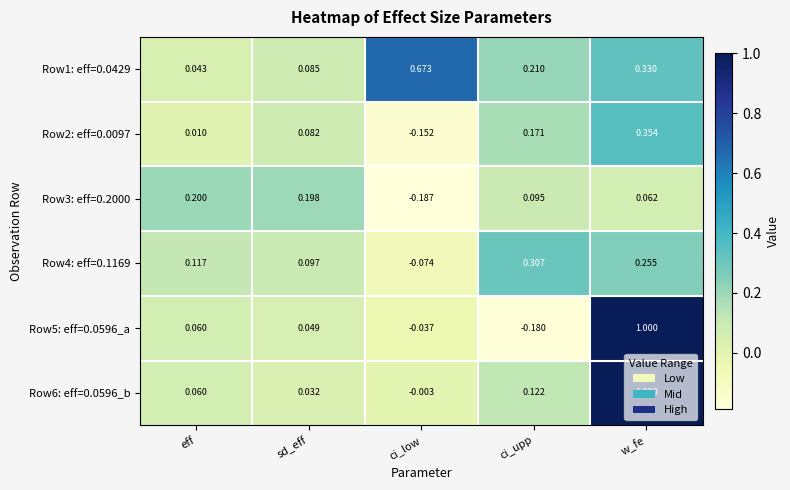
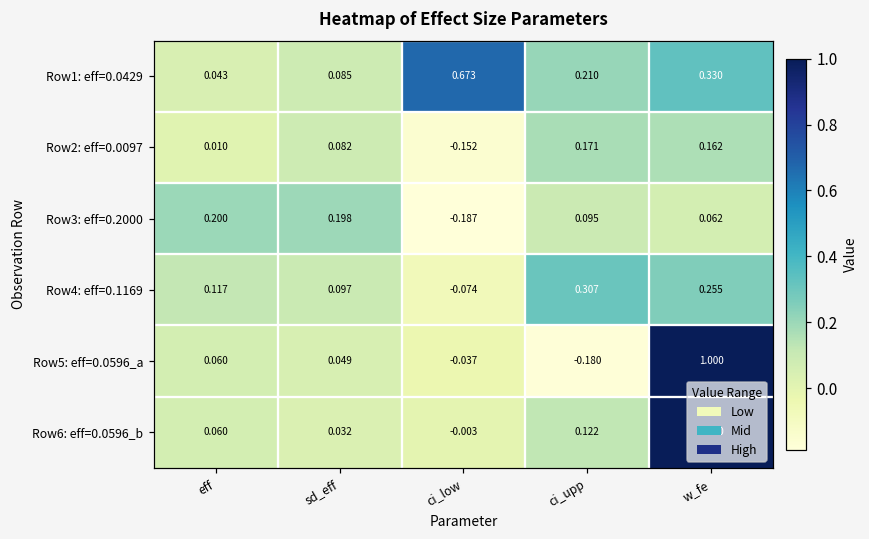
  {
    "Row1: eff=0.0429": {
      "eff": 0.043,
      "sd_eff": 0.085,
      "ci_low": 0.673,
      "ci_upp": 0.210,
      "w_fe": 0.330
    },
    "Row2: eff=0.0097": {
      "eff": 0.010,
      "sd_eff": 0.082,
      "ci_low": -0.152,
      "ci_upp": 0.171,
-     "w_fe": 0.354
+     "w_fe": 0.162
    },
    "Row3: eff=0.2000": {
      "eff": 0.200,
      "sd_eff": 0.198,
      "ci_low": -0.187,
      "ci_upp": 0.095,
      "w_fe": 0.062
    },
    "Row4: eff=0.1169": {
      "eff": 0.117,
      "sd_eff": 0.097,
      "ci_low": -0.074,
      "ci_upp": 0.307,
      "w_fe": 0.255
    },
    "Row5: eff=0.0596_a": {
      "eff": 0.060,
      "sd_eff": 0.049,
      "ci_low": -0.037,
      "ci_upp": -0.180,
      "w_fe": 1.000
    },
    "Row6: eff=0.0596_b": {
      "eff": 0.060,
      "sd_eff": 0.032,
      "ci_low": -0.003,
      "ci_upp": 0.122
    }
  }
